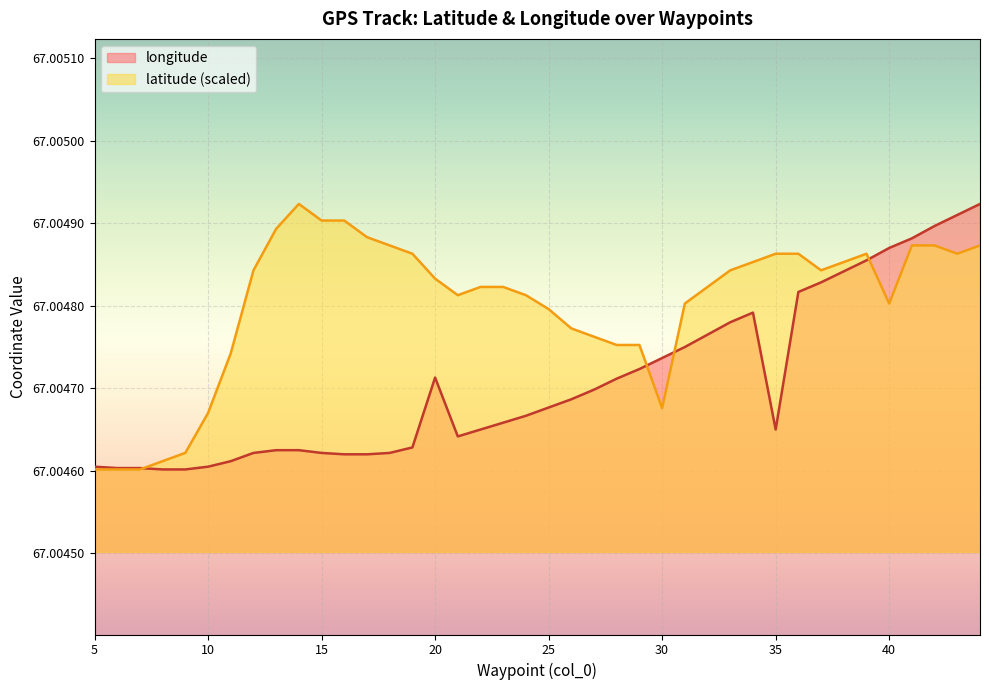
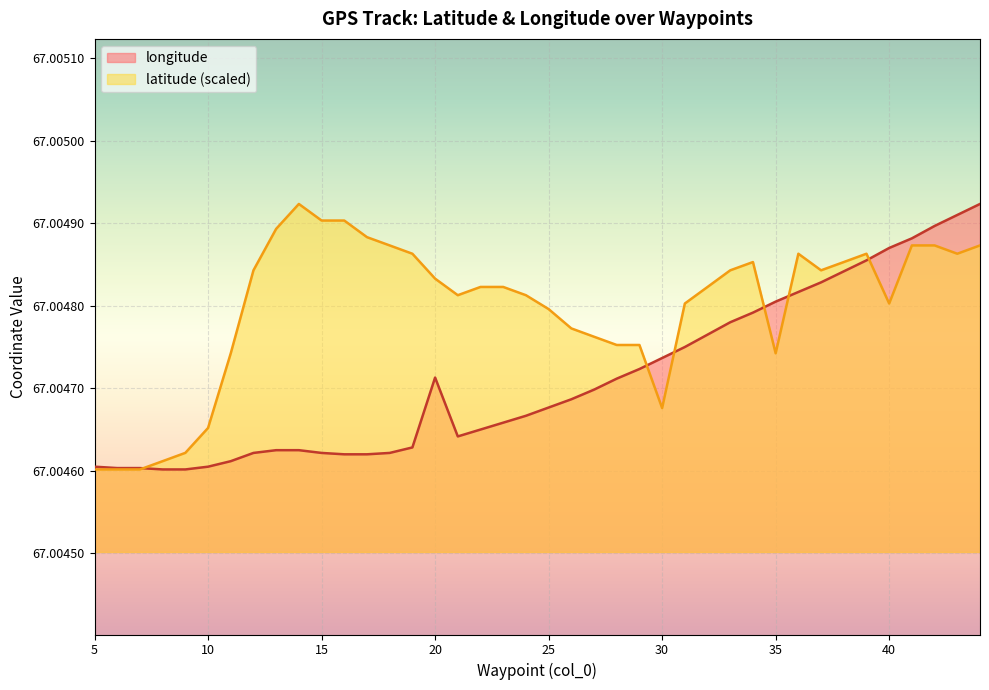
  {
    "longitude": {
      "5": 67.00461,
      "10": 67.00461,
      "15": 67.00462,
      "20": 67.00471,
      "25": 67.00468,
      "30": 67.00474,
-     "35": 67.00465,
+     "35": 67.00481,
      "40": 67.00487
    },
    "latitude (scaled)": {
      "5": 67.00460,
-     "10": 67.00467,
+     "10": 67.00465,
      "15": 67.00490,
      "20": 67.00483,
      "25": 67.00480,
      "30": 67.00468,
-     "35": 67.00486,
+     "35": 67.00474,
      "40": 67.00480
    }
  }
